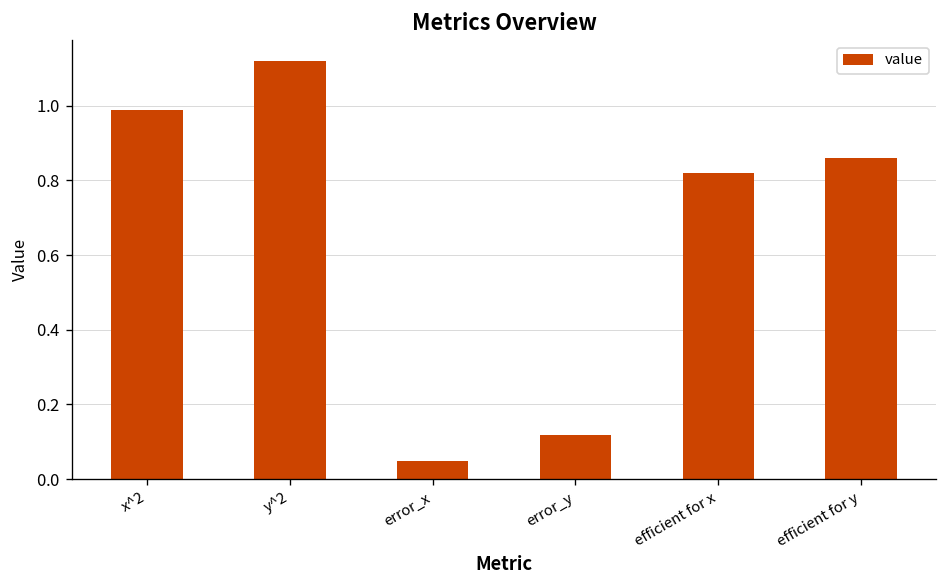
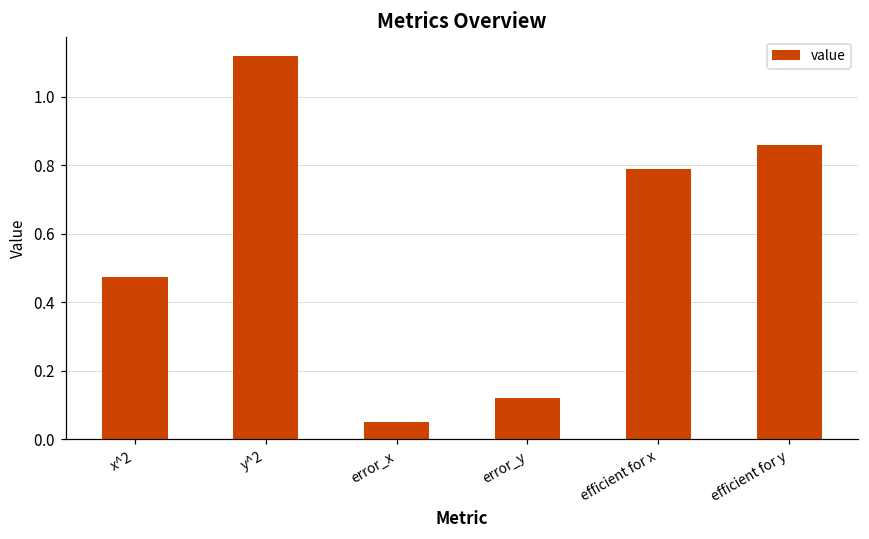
  {
-   "x^2": 0.99,
+   "x^2": 0.47,
    "y^2": 1.12,
    "error_x": 0.05,
    "error_y": 0.12,
-   "efficient for x": 0.82,
+   "efficient for x": 0.79,
    "efficient for y": 0.86
  }
